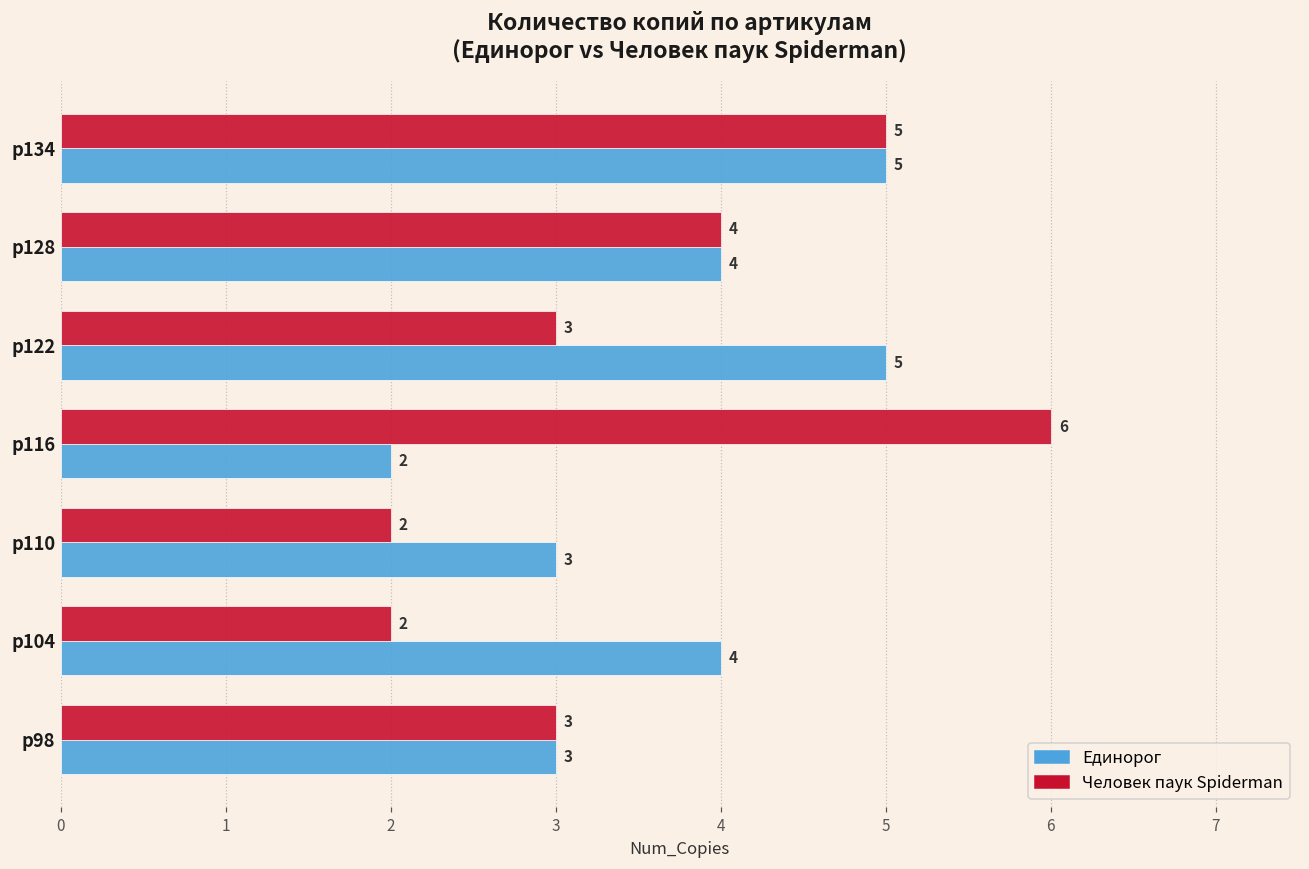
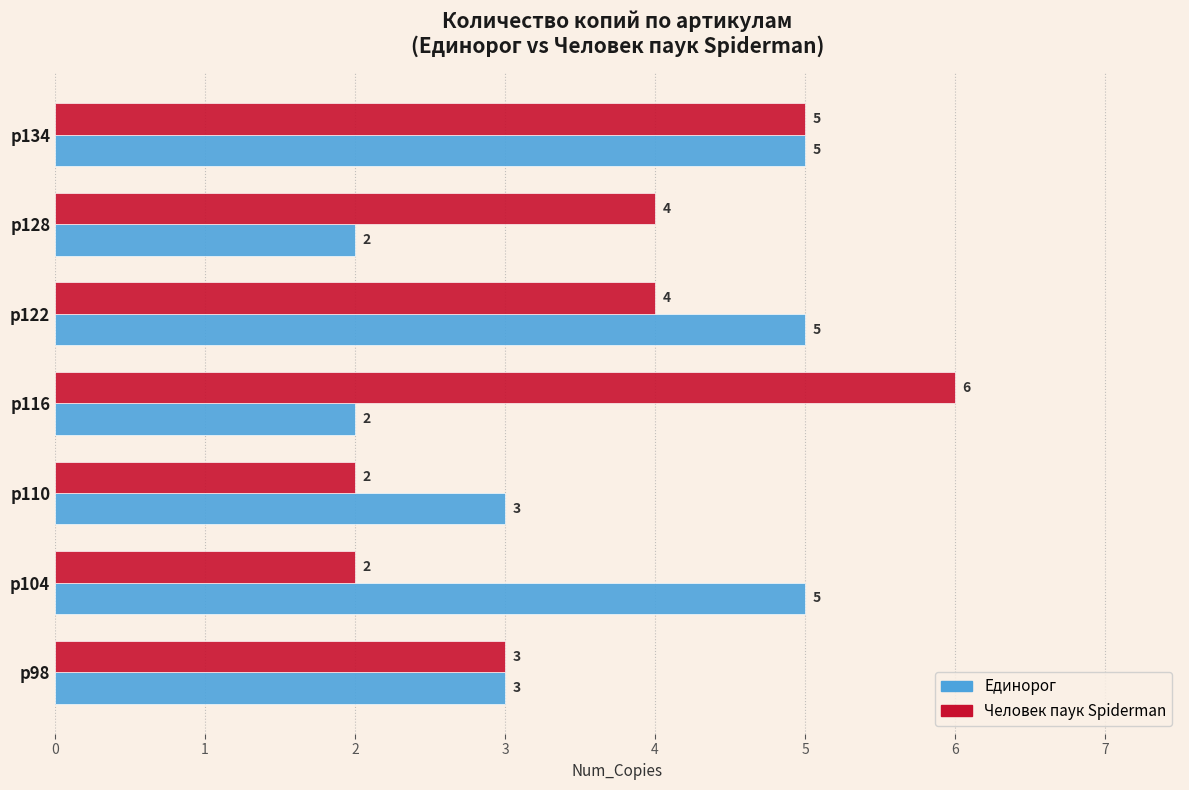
  {
    "Единорог": {
      "р134": 5,
-     "р128": 4,
+     "р128": 2,
      "р122": 5,
      "р116": 2,
      "р110": 3,
-     "р104": 4,
+     "р104": 5,
      "р98": 3
    },
    "Человек паук Spiderman": {
      "р134": 5,
      "р128": 4,
-     "р122": 3,
+     "р122": 4,
      "р116": 6,
      "р110": 2,
      "р104": 2,
      "р98": 3
    }
  }
